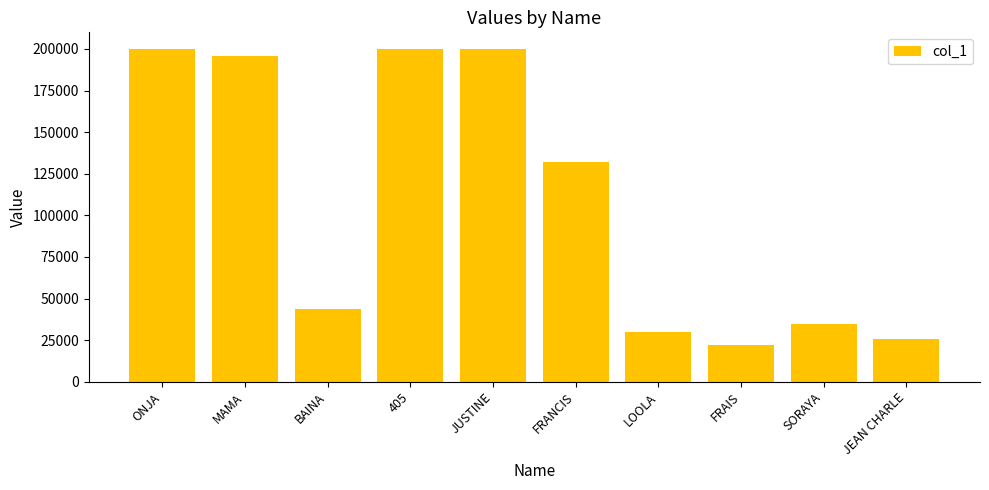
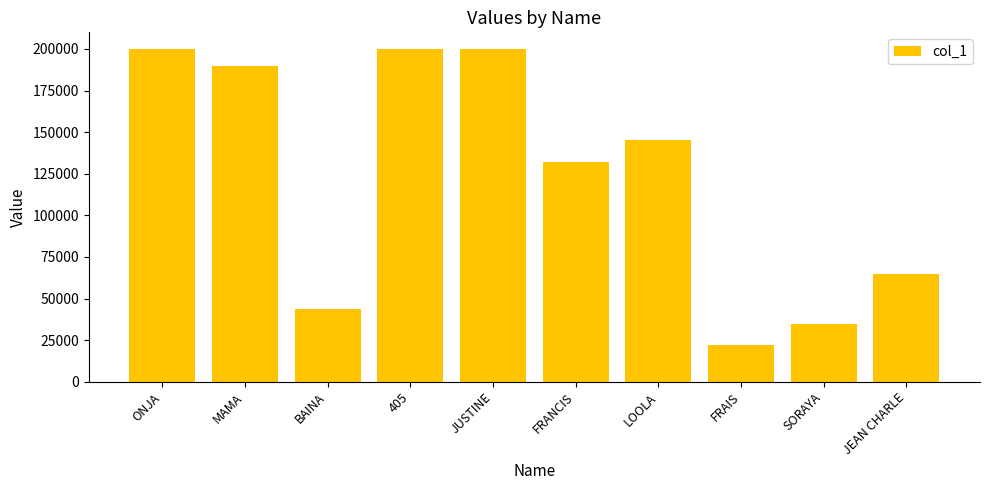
  {
    "ONJA": 200000,
-   "MAMA": 195000,
+   "MAMA": 190000,
    "BAINA": 44000,
    "405": 200000,
    "JUSTINE": 200000,
    "FRANCIS": 132000,
-   "LOOLA": 30000,
+   "LOOLA": 145000,
    "FRAIS": 22000,
    "SORAYA": 35000,
-   "JEAN CHARLE": 26000
+   "JEAN CHARLE": 65000
  }
